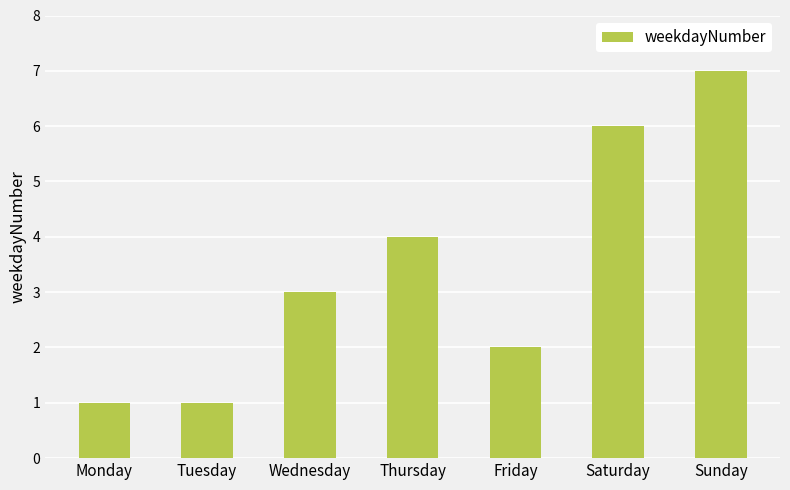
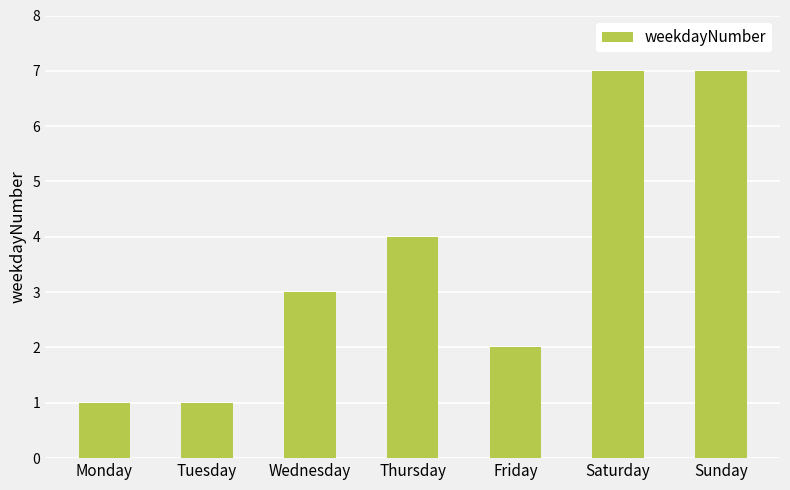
  {
    "Monday": 1,
    "Tuesday": 1,
    "Wednesday": 3,
    "Thursday": 4,
    "Friday": 2,
-   "Saturday": 6,
+   "Saturday": 7,
    "Sunday": 7
  }
